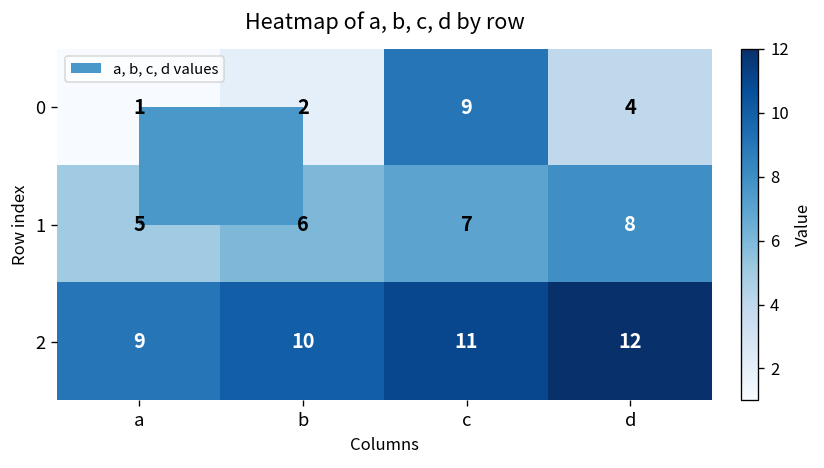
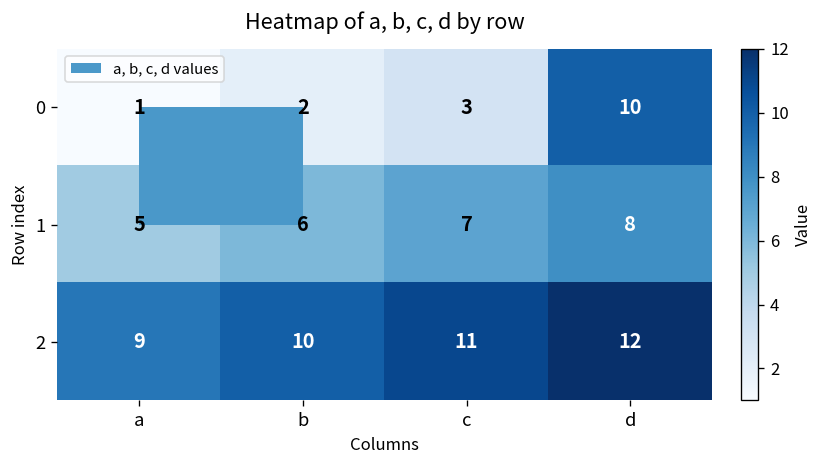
  {
    "0": {
-     "c": 9,
-     "d": 4
+     "c": 3,
+     "d": 10
    },
    "1": {
      "c": 7,
      "d": 8
    },
    "2": {
      "a": 9,
      "b": 10,
      "c": 11,
      "d": 12
    }
  }
